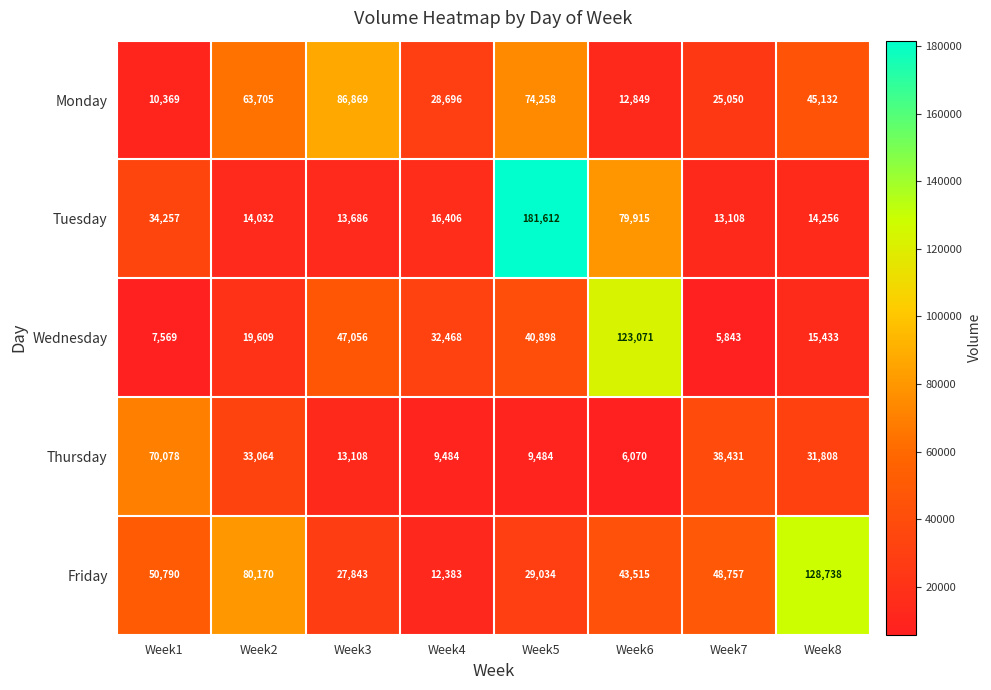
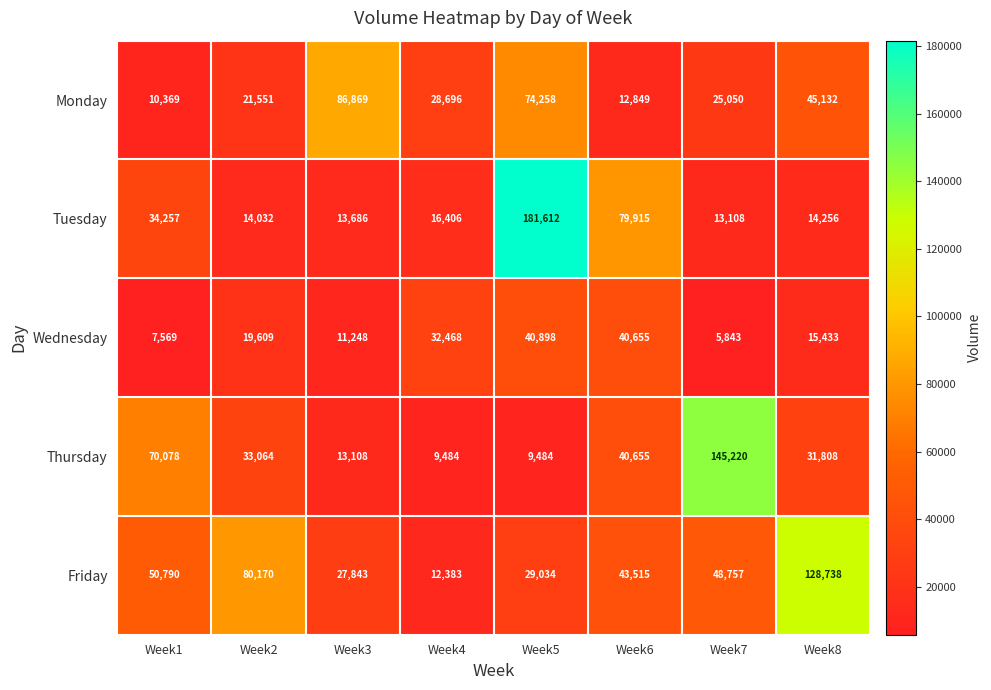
  {
    "Monday": {
      "Week1": "10,369",
-     "Week2": "63,705",
+     "Week2": "21,551",
      "Week3": "86,869",
      "Week4": "28,696",
      "Week5": "74,258",
      "Week6": "12,849",
      "Week7": "25,050",
      "Week8": "45,132"
    },
    "Tuesday": {
      "Week1": "34,257",
      "Week2": "14,032",
      "Week3": "13,686",
      "Week4": "16,406",
      "Week5": "181,612",
      "Week6": "79,915",
      "Week7": "13,108",
      "Week8": "14,256"
    },
    "Wednesday": {
      "Week1": "7,569",
      "Week2": "19,609",
-     "Week3": "47,056",
+     "Week3": "11,248",
      "Week4": "32,468",
      "Week5": "40,898",
-     "Week6": "123,071",
+     "Week6": "40,655",
      "Week7": "5,843",
      "Week8": "15,433"
    },
    "Thursday": {
      "Week1": "70,078",
      "Week2": "33,064",
      "Week3": "13,108",
      "Week4": "9,484",
      "Week5": "9,484",
-     "Week6": "6,070",
-     "Week7": "38,431",
+     "Week6": "40,655",
+     "Week7": "145,220",
      "Week8": "31,808"
    },
    "Friday": {
      "Week1": "50,790",
      "Week2": "80,170",
      "Week3": "27,843",
      "Week4": "12,383",
      "Week5": "29,034",
      "Week6": "43,515",
      "Week7": "48,757",
      "Week8": "128,738"
    }
  }
